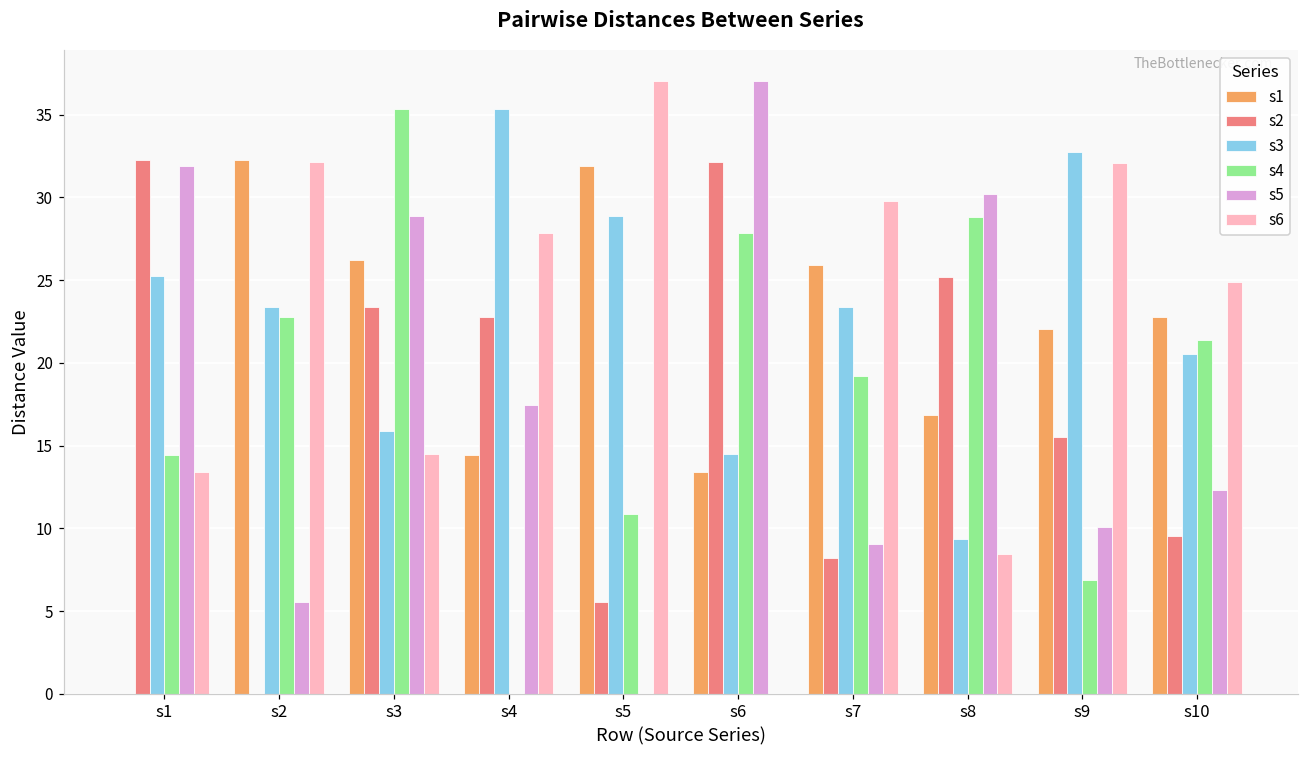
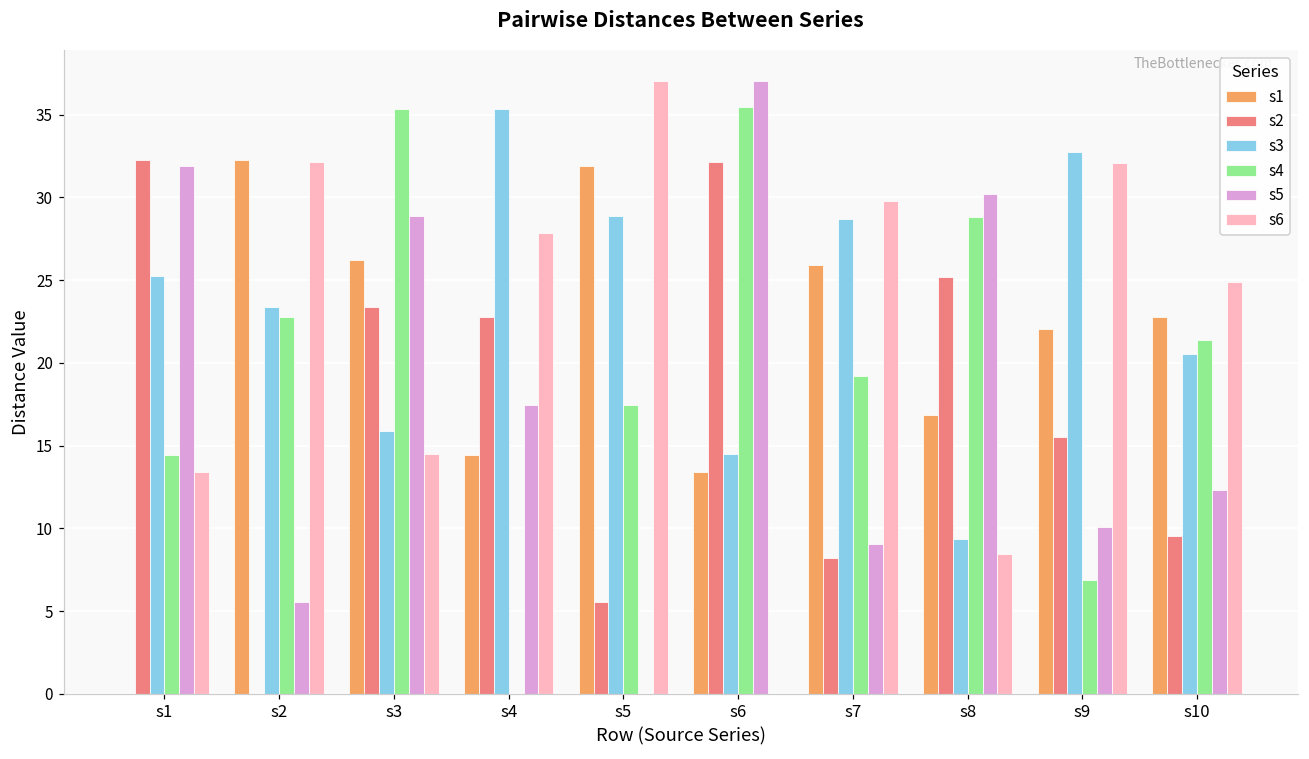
  {
    "s3": {
      "s1": 25.3,
      "s2": 23.4,
      "s3": 15.9,
      "s4": 35.4,
      "s5": 28.9,
      "s6": 14.5,
-     "s7": 23.4,
+     "s7": 28.7,
      "s8": 9.4,
      "s9": 32.7,
      "s10": 20.6
    },
    "s4": {
      "s1": 14.4,
      "s2": 22.7,
      "s3": 35.4,
      "s4": 0.0,
-     "s5": 10.9,
-     "s6": 27.9,
+     "s5": 17.4,
+     "s6": 35.5,
      "s7": 19.2,
      "s8": 28.8,
      "s9": 6.9,
      "s10": 21.4
    }
  }
